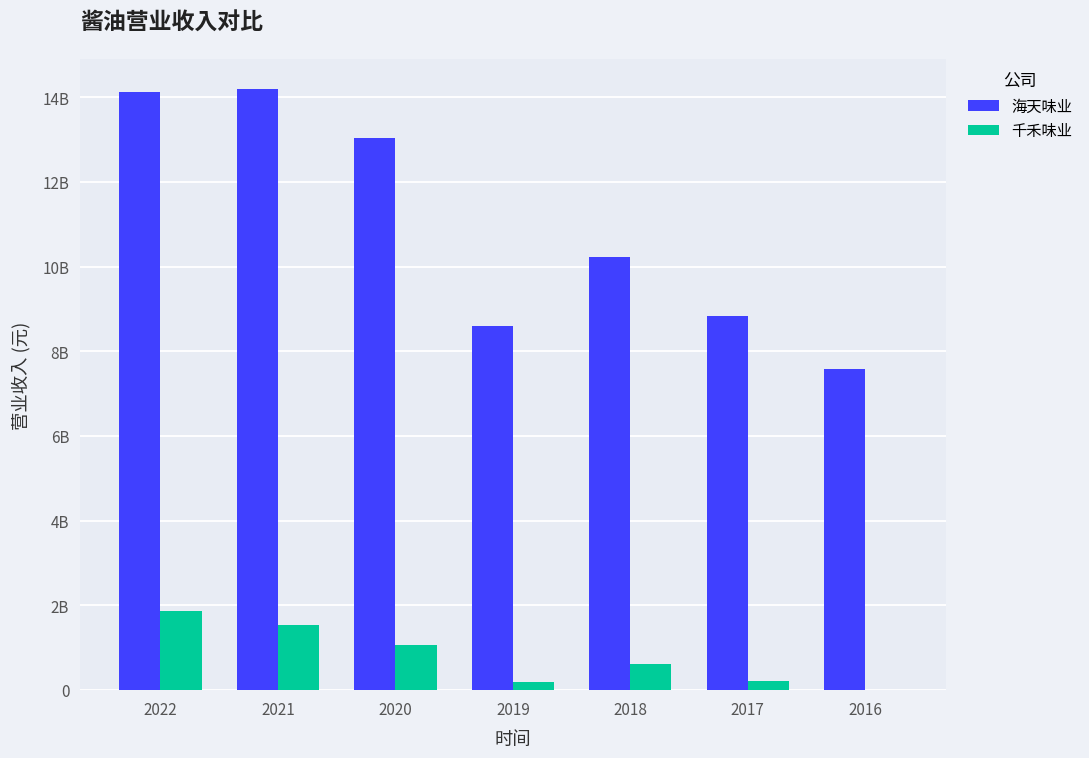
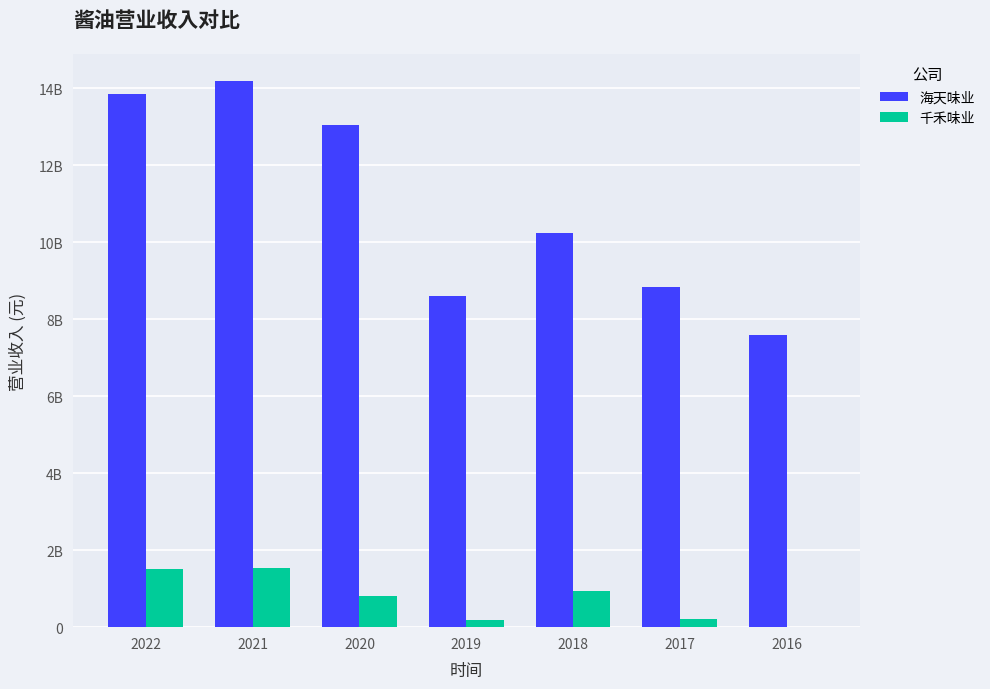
  {
    "海天味业": {
-     "2022": 14100000000,
+     "2022": 13900000000,
      "2021": 14200000000,
      "2020": 13000000000,
      "2019": 8600000000,
      "2018": 10200000000,
      "2017": 8800000000,
      "2016": 7600000000
    },
    "千禾味业": {
-     "2022": 1900000000,
+     "2022": 1500000000,
      "2021": 1500000000,
-     "2020": 1100000000,
+     "2020": 800000000,
      "2019": 200000000,
-     "2018": 600000000,
+     "2018": 900000000,
      "2017": 200000000,
      "2016": 0
    }
  }
